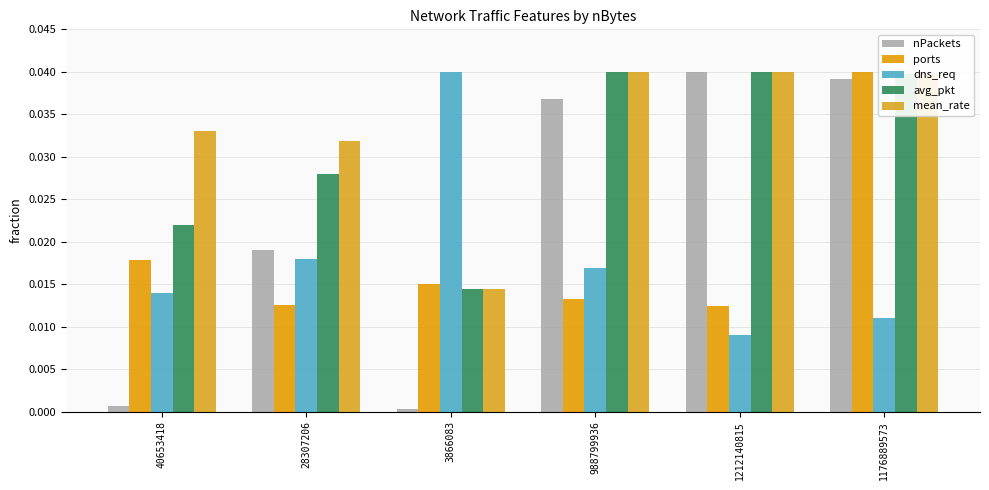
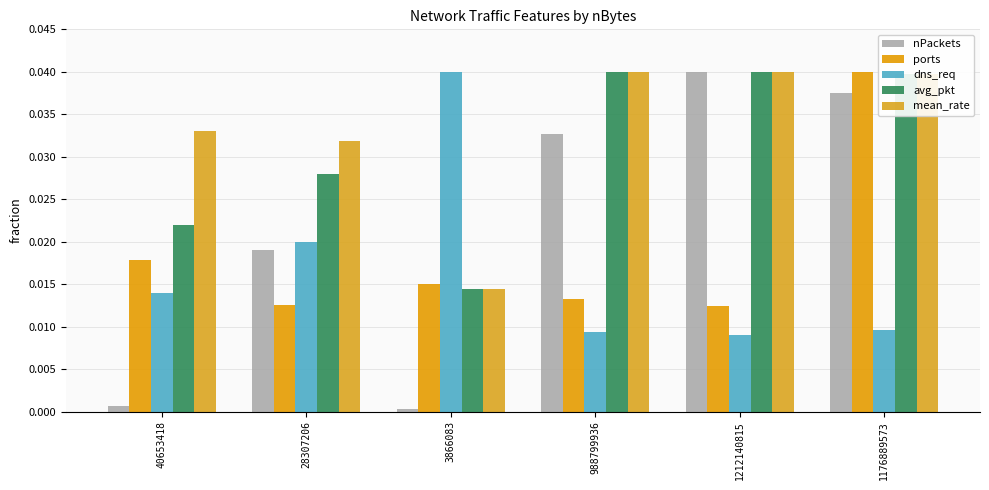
  {
    "nPackets": {
      "40653418": 0.001,
      "28307206": 0.019,
      "3866083": 0.000,
-     "988799936": 0.037,
+     "988799936": 0.033,
      "1212140815": 0.040,
-     "1176889573": 0.039
+     "1176889573": 0.037
    },
    "dns_req": {
      "40653418": 0.014,
-     "28307206": 0.018,
+     "28307206": 0.020,
      "3866083": 0.040,
-     "988799936": 0.017,
+     "988799936": 0.009,
      "1212140815": 0.009,
-     "1176889573": 0.011
+     "1176889573": 0.010
    },
    "avg_pkt": {
      "40653418": 0.022,
      "28307206": 0.028,
      "3866083": 0.014,
      "988799936": 0.040,
      "1212140815": 0.040
    }
  }
